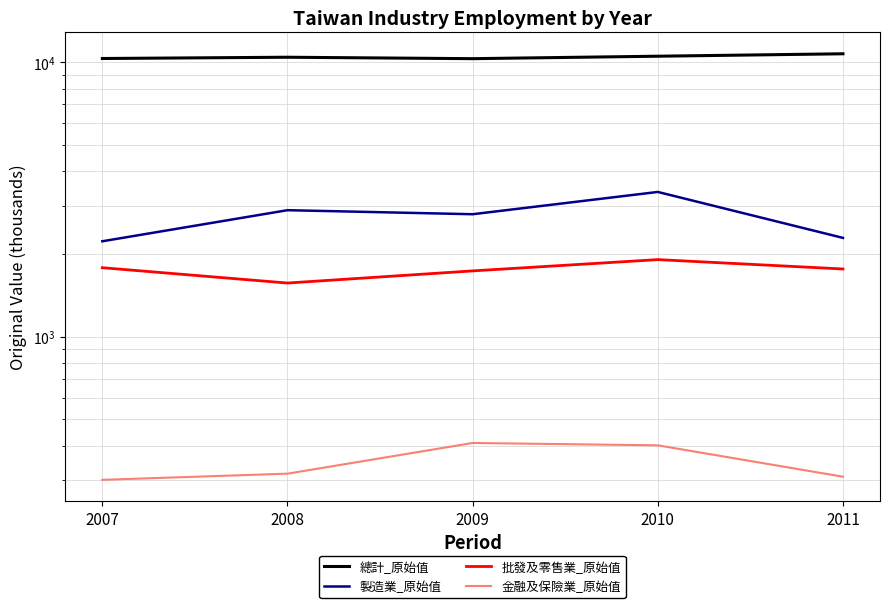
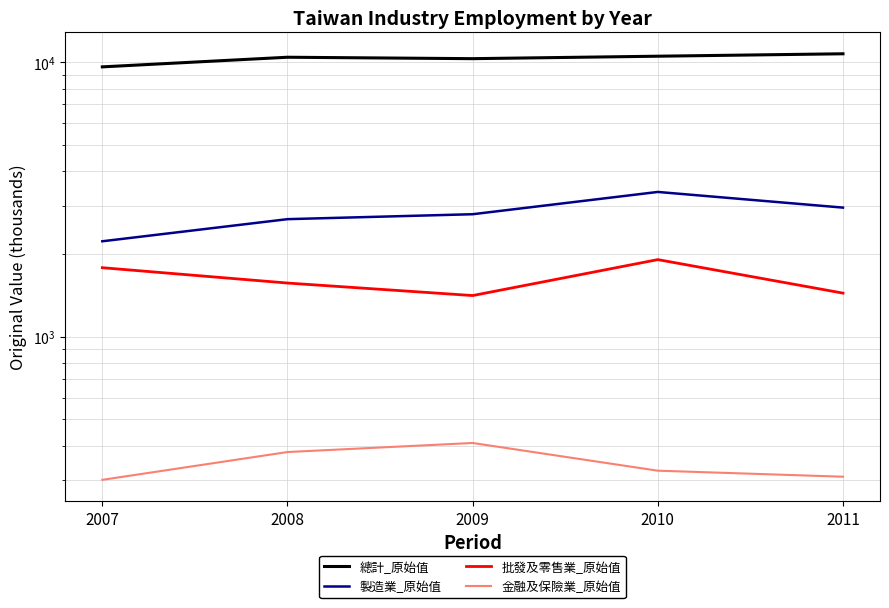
  {
    "總計_原始值": {
-     "2007": 10300,
+     "2007": 9600,
      "2008": 10400,
      "2009": 10300,
      "2010": 10500,
      "2011": 10700
    },
    "製造業_原始值": {
      "2007": 2200,
-     "2008": 2900,
+     "2008": 2700,
      "2009": 2800,
      "2010": 3400,
-     "2011": 2300
+     "2011": 2900
    },
    "批發及零售業_原始值": {
      "2007": 1800,
      "2008": 1600,
-     "2009": 1700,
+     "2009": 1400,
      "2010": 1900,
-     "2011": 1800
+     "2011": 1400
    },
    "金融及保險業_原始值": {
      "2007": 300,
-     "2008": 320,
+     "2008": 380,
      "2009": 410,
-     "2010": 400,
+     "2010": 330,
      "2011": 310
    }
  }
